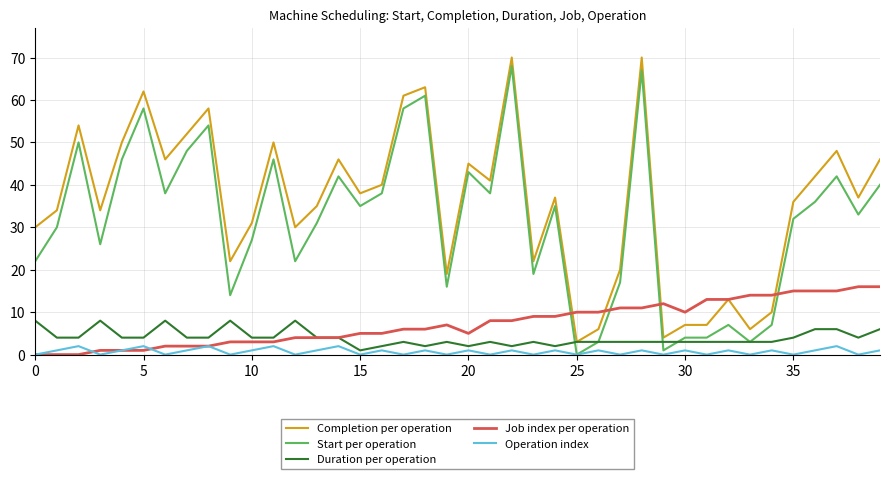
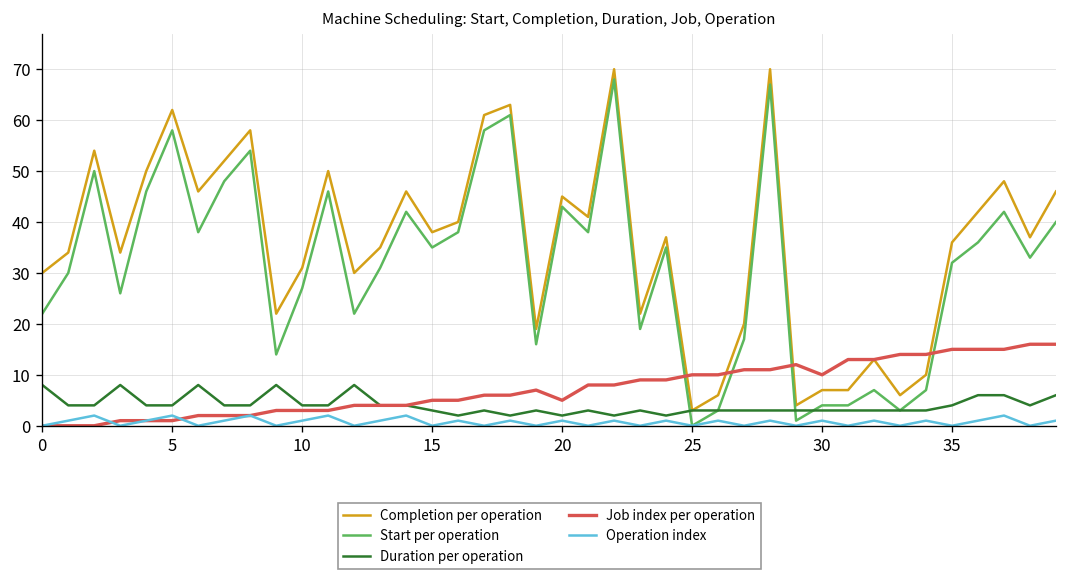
  {
    "Completion per operation": {
      "0": 30,
      "5": 62,
      "10": 31,
      "15": 38,
      "20": 45,
      "30": 7,
      "35": 36
    },
    "Start per operation": {
      "0": 22,
      "5": 58,
      "10": 27,
      "15": 35,
      "20": 43,
      "30": 4,
      "35": 32
    },
    "Duration per operation": {
      "0": 8,
      "5": 4,
      "10": 4,
-     "15": 1,
+     "15": 3,
      "20": 2,
      "30": 3,
      "35": 4
    },
    "Job index per operation": {
      "5": 1,
      "10": 3,
      "15": 5,
      "20": 5,
      "25": 10,
      "30": 10,
      "35": 15
    },
    "Operation index": {
      "5": 2,
      "10": 1,
      "15": 0,
      "20": 1,
      "30": 1,
      "35": 0
    }
  }
